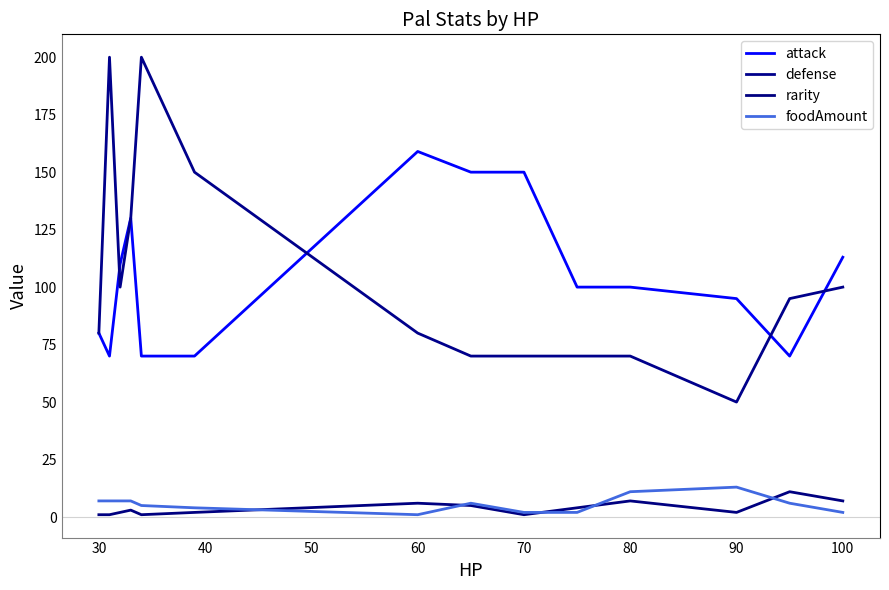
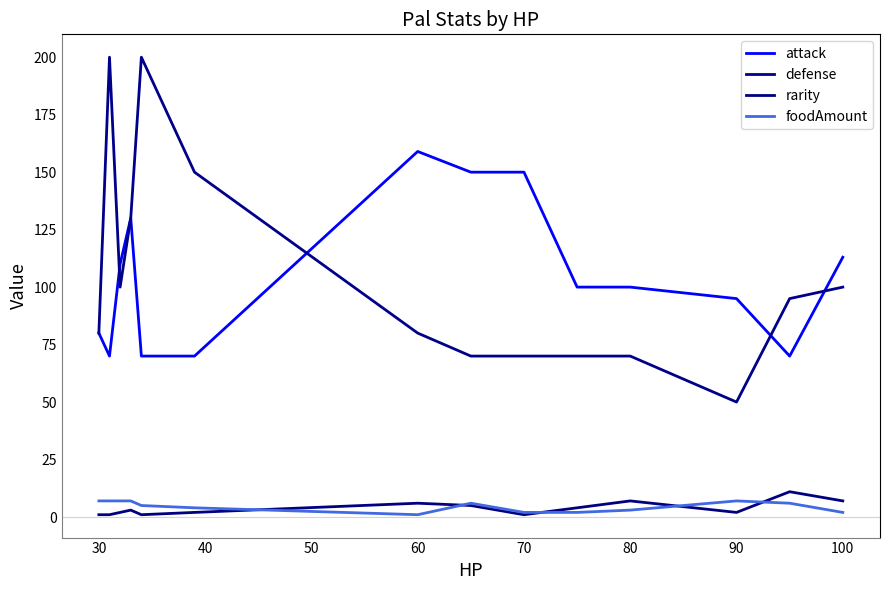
  {
    "attack": {
      "60": 159,
      "70": 150,
      "80": 100,
      "90": 95,
      "100": 113
    },
    "foodAmount": {
      "30": 7,
      "60": 1,
-     "80": 11,
-     "90": 13,
+     "80": 3,
+     "90": 7,
      "100": 2
    }
  }
